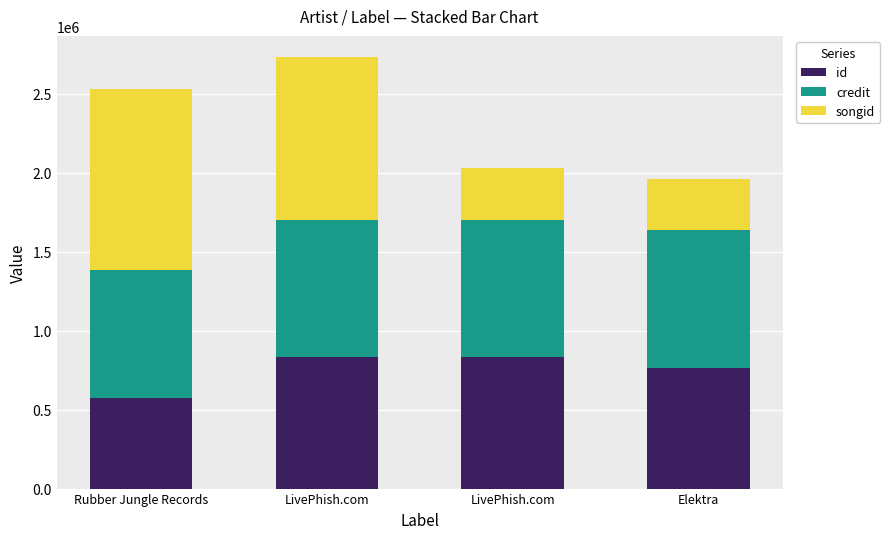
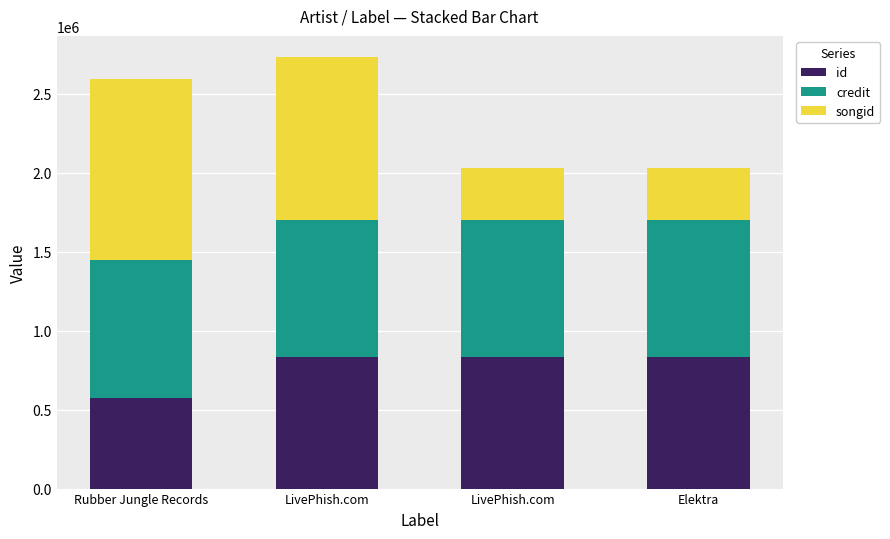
  {
    "id": {
      "Rubber Jungle Records": 570000,
-     "Elektra": 770000
+     "Elektra": 830000
    },
    "credit": {
-     "Rubber Jungle Records": 810000,
+     "Rubber Jungle Records": 870000,
      "Elektra": 870000
    },
    "songid": {
      "Rubber Jungle Records": 1150000,
      "Elektra": 330000
    }
  }
